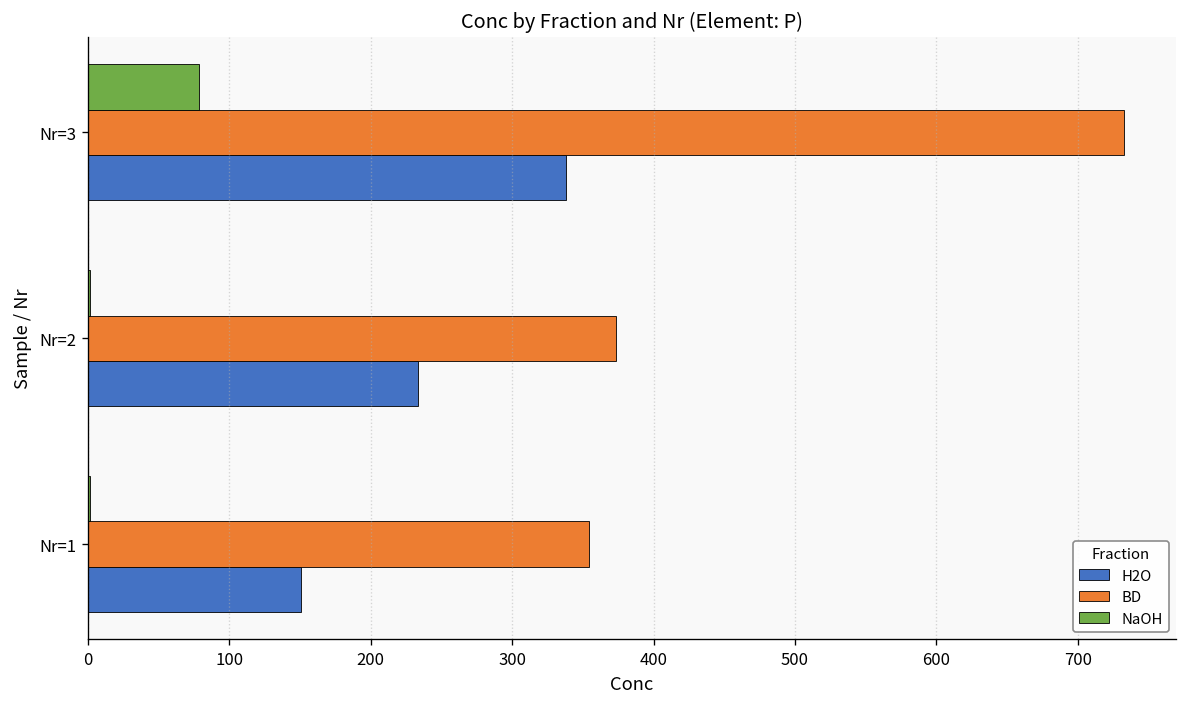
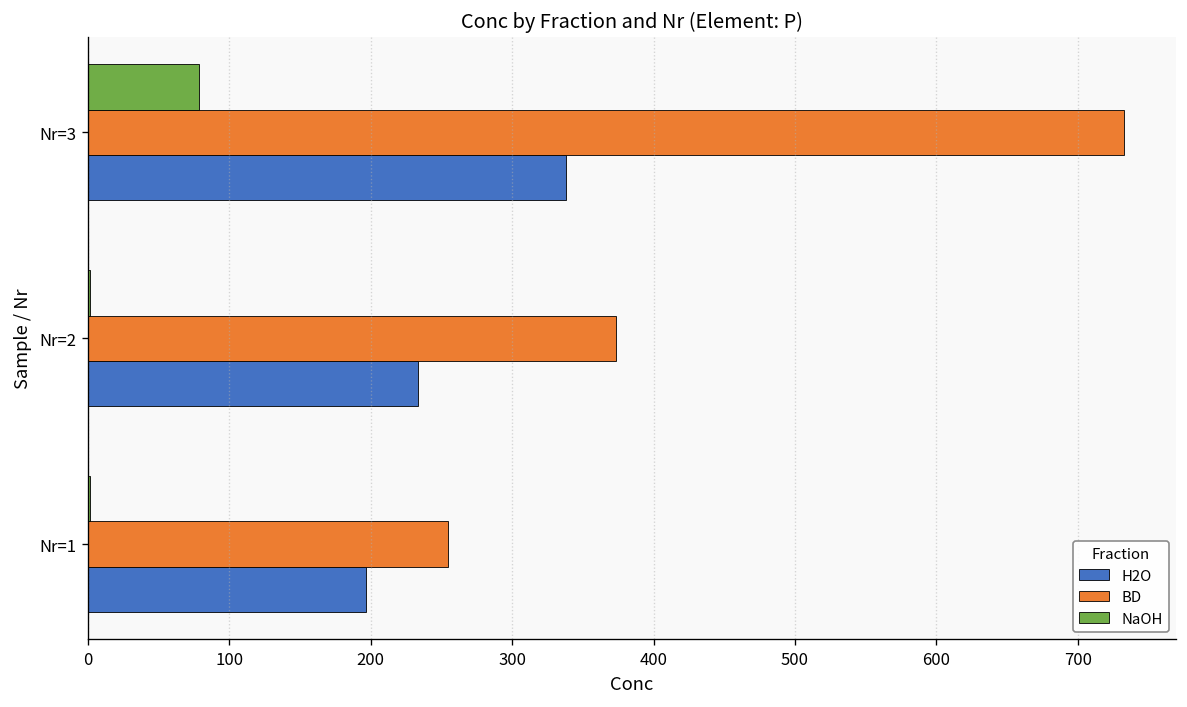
  {
    "H2O": {
      "Nr=3": 338,
      "Nr=2": 233,
-     "Nr=1": 150
+     "Nr=1": 196
    },
    "BD": {
      "Nr=3": 733,
      "Nr=2": 373,
-     "Nr=1": 354
+     "Nr=1": 255
    },
    "NaOH": {
      "Nr=3": 78
    }
  }
